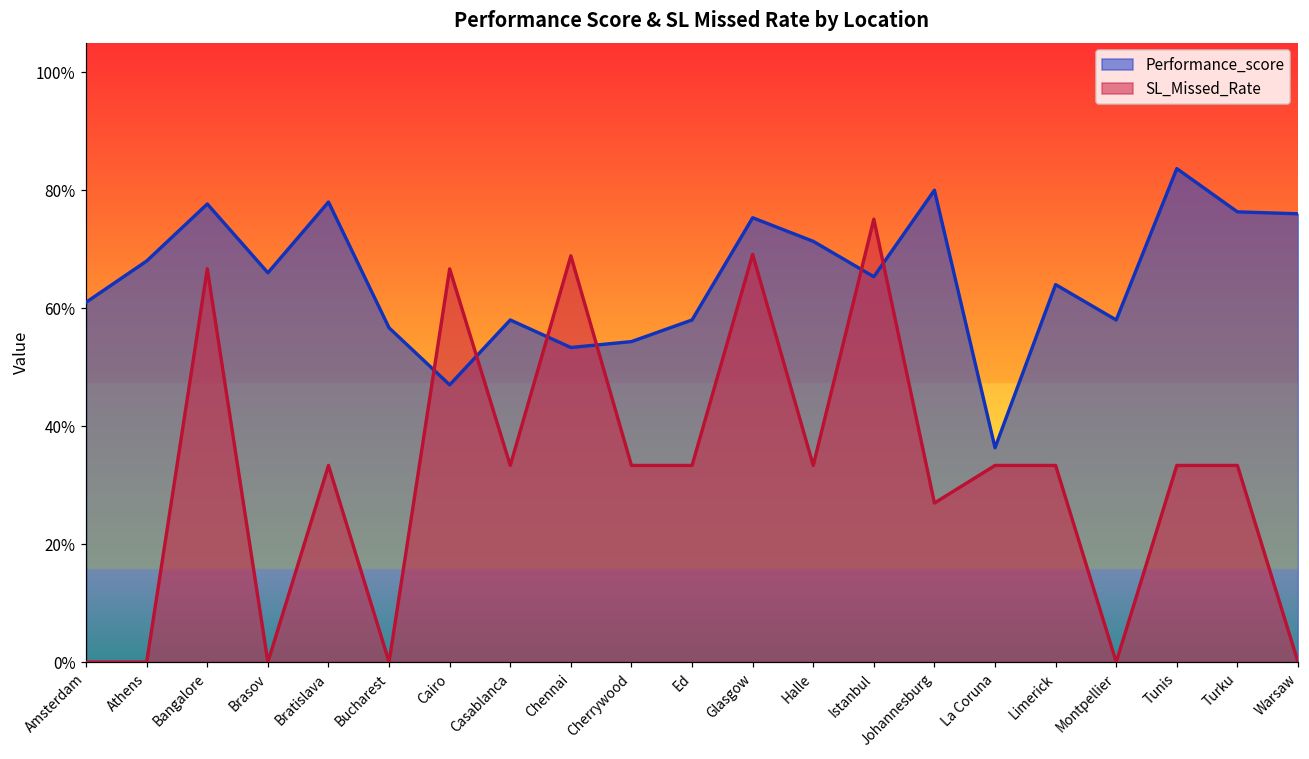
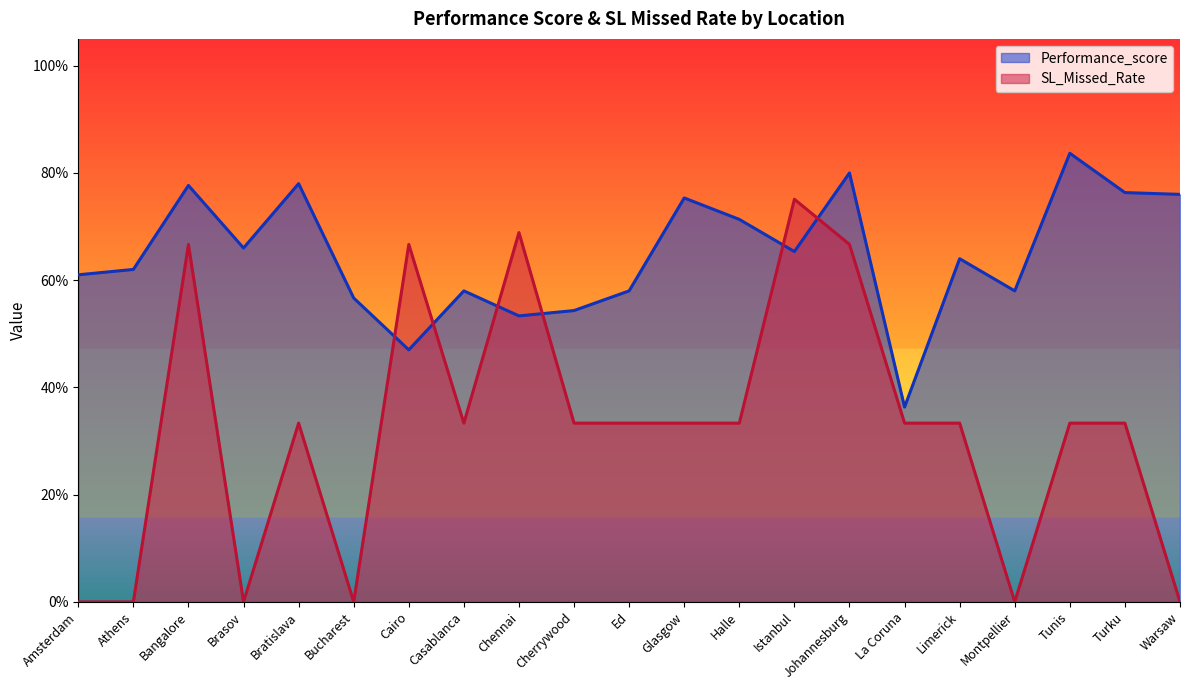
  {
    "Performance_score": {
      "Amsterdam": "61%",
-     "Athens": "68%",
+     "Athens": "62%",
      "Bangalore": "78%",
      "Brasov": "66%",
      "Bratislava": "78%",
      "Bucharest": "57%",
      "Cairo": "47%",
      "Casablanca": "58%",
      "Chennai": "53%",
      "Cherrywood": "54%",
      "Ed": "58%",
      "Glasgow": "75%",
      "Halle": "71%",
      "Istanbul": "65%",
      "Johannesburg": "80%",
      "La Coruna": "36%",
      "Limerick": "64%",
      "Montpellier": "58%",
      "Tunis": "84%",
      "Turku": "76%",
      "Warsaw": "76%"
    },
    "SL_Missed_Rate": {
      "Amsterdam": "0%",
      "Athens": "0%",
      "Bangalore": "67%",
      "Brasov": "0%",
      "Bratislava": "33%",
      "Bucharest": "0%",
      "Cairo": "67%",
      "Casablanca": "33%",
      "Chennai": "69%",
      "Cherrywood": "33%",
      "Ed": "33%",
-     "Glasgow": "69%",
+     "Glasgow": "33%",
      "Halle": "33%",
      "Istanbul": "75%",
-     "Johannesburg": "27%",
+     "Johannesburg": "67%",
      "La Coruna": "33%",
      "Limerick": "33%",
      "Montpellier": "0%",
      "Tunis": "33%",
      "Turku": "33%",
      "Warsaw": "0%"
    }
  }
